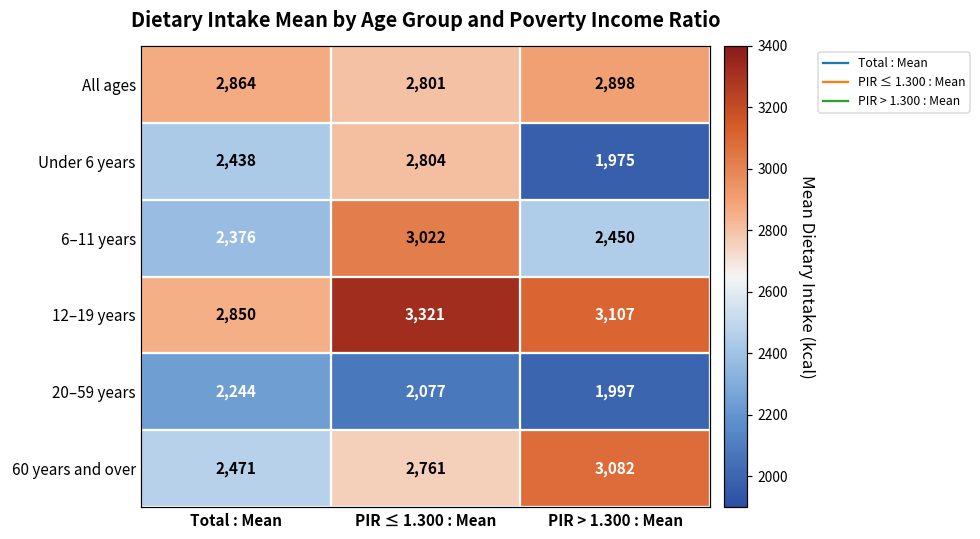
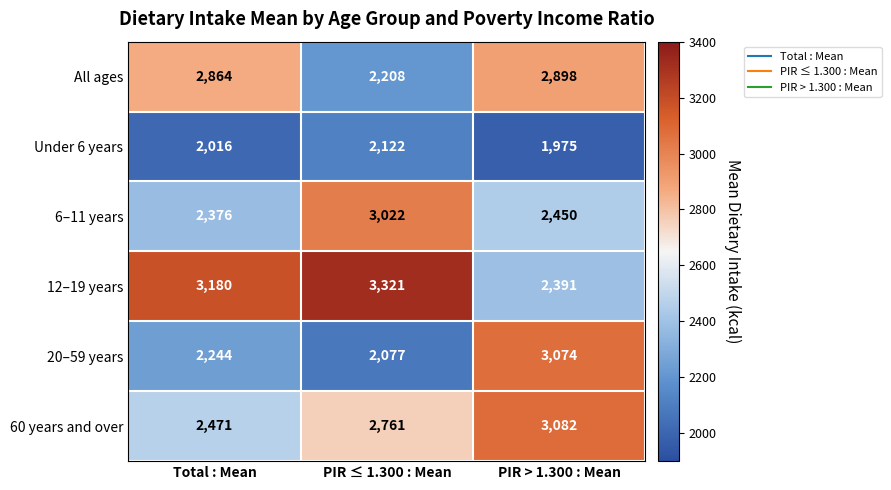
  {
    "All ages": {
      "Total : Mean": "2,864",
-     "PIR ≤ 1.300 : Mean": "2,801",
+     "PIR ≤ 1.300 : Mean": "2,208",
      "PIR > 1.300 : Mean": "2,898"
    },
    "Under 6 years": {
-     "Total : Mean": "2,438",
-     "PIR ≤ 1.300 : Mean": "2,804",
+     "Total : Mean": "2,016",
+     "PIR ≤ 1.300 : Mean": "2,122",
      "PIR > 1.300 : Mean": "1,975"
    },
    "6–11 years": {
      "Total : Mean": "2,376",
      "PIR ≤ 1.300 : Mean": "3,022",
      "PIR > 1.300 : Mean": "2,450"
    },
    "12–19 years": {
-     "Total : Mean": "2,850",
+     "Total : Mean": "3,180",
      "PIR ≤ 1.300 : Mean": "3,321",
-     "PIR > 1.300 : Mean": "3,107"
+     "PIR > 1.300 : Mean": "2,391"
    },
    "20–59 years": {
      "Total : Mean": "2,244",
      "PIR ≤ 1.300 : Mean": "2,077",
-     "PIR > 1.300 : Mean": "1,997"
+     "PIR > 1.300 : Mean": "3,074"
    },
    "60 years and over": {
      "Total : Mean": "2,471",
      "PIR ≤ 1.300 : Mean": "2,761",
      "PIR > 1.300 : Mean": "3,082"
    }
  }
